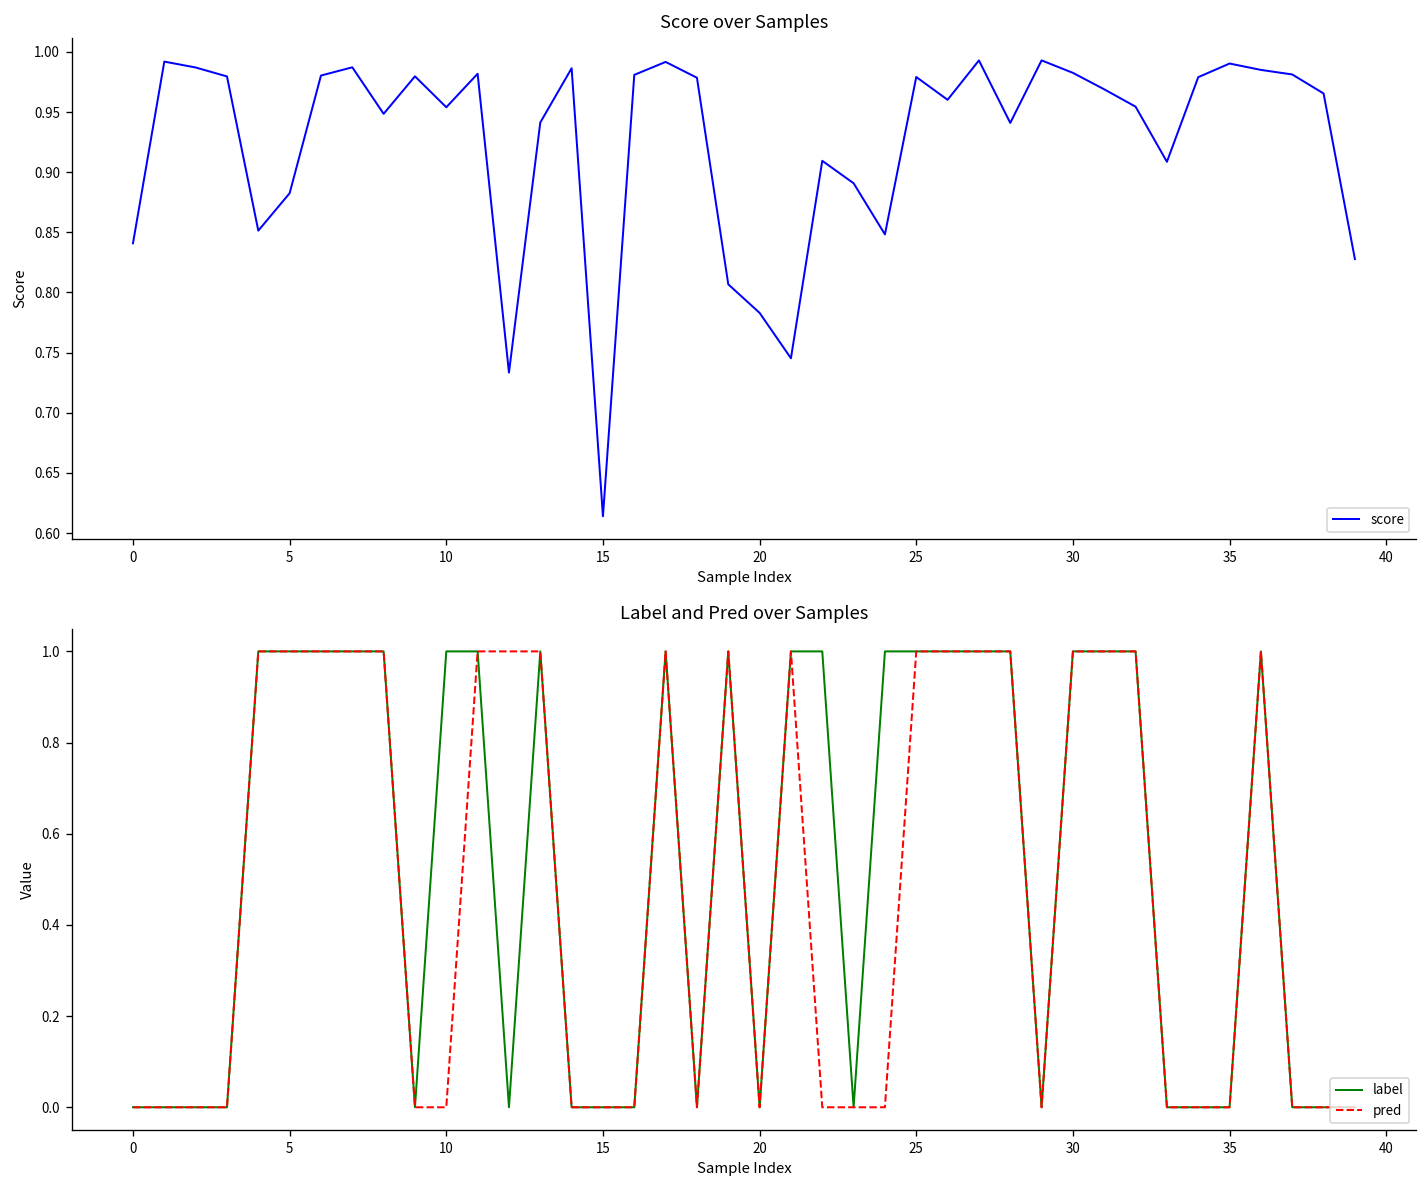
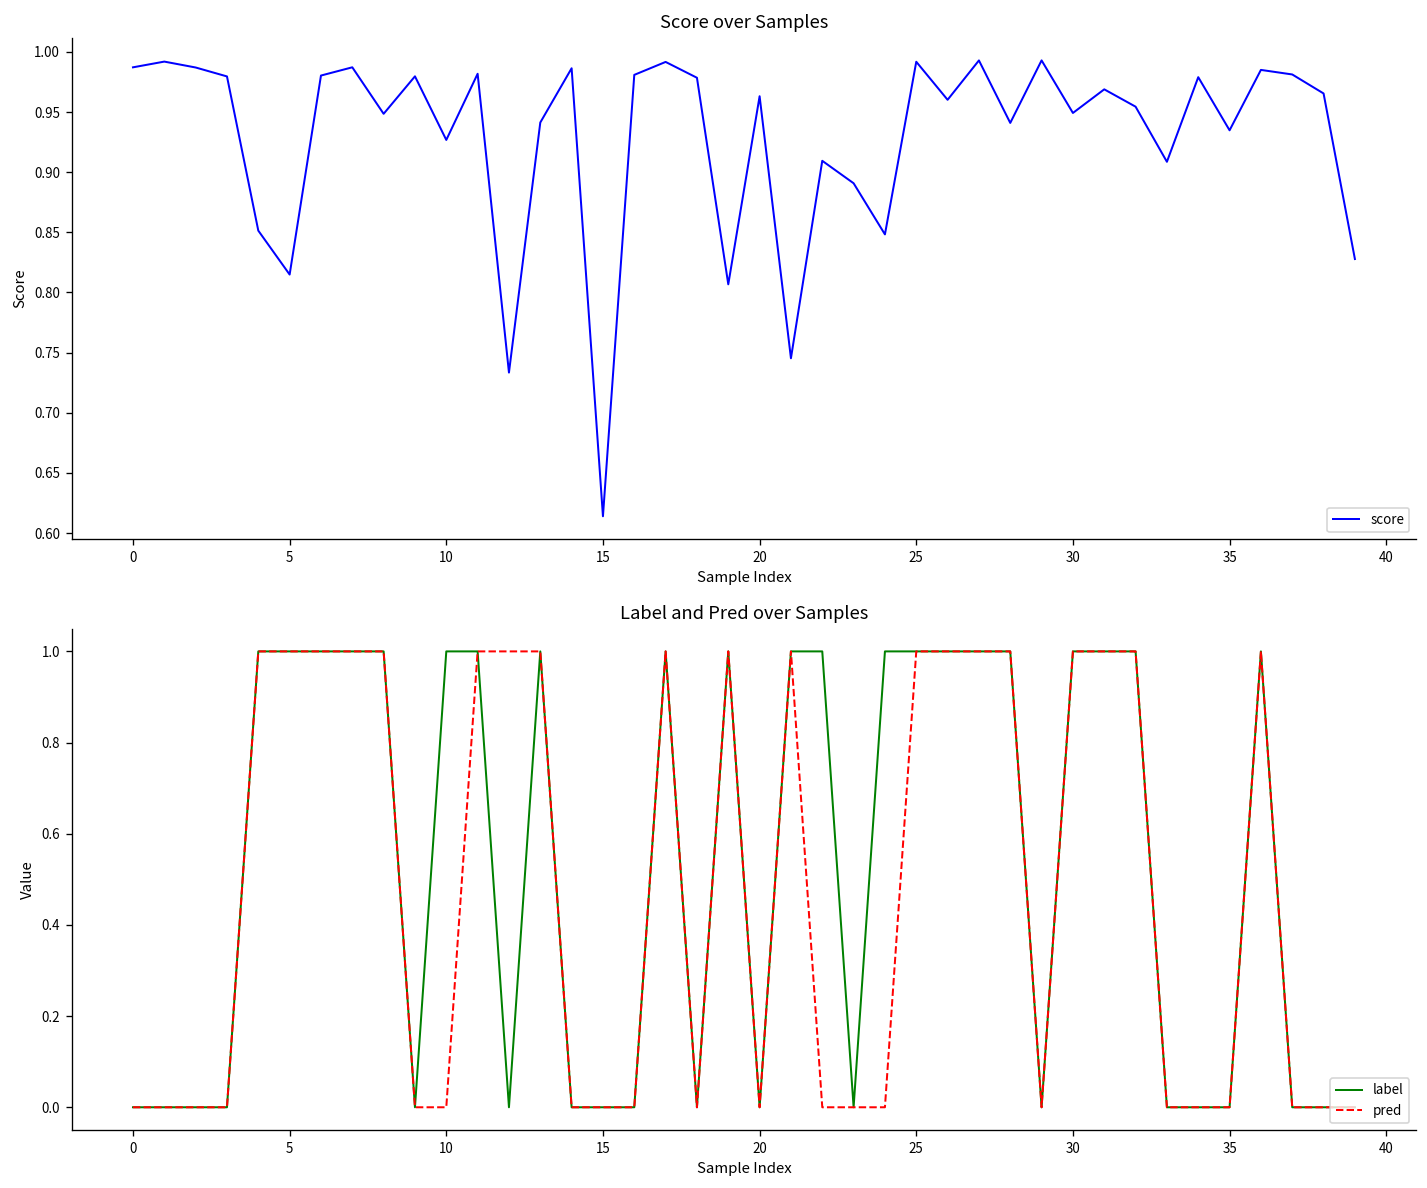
  {
    "Score over Samples": {
-     "0": 0.841,
-     "5": 0.883,
-     "10": 0.954,
+     "0": 0.987,
+     "5": 0.815,
+     "10": 0.927,
      "15": 0.614,
-     "20": 0.783,
-     "25": 0.979,
-     "30": 0.983,
-     "35": 0.990
+     "20": 0.963,
+     "25": 0.992,
+     "30": 0.949,
+     "35": 0.935
    },
    "Label and Pred over Samples": {
      "label": {
        "10": 1.00
      },
      "pred": {
        "10": 0.00
      }
    }
  }
